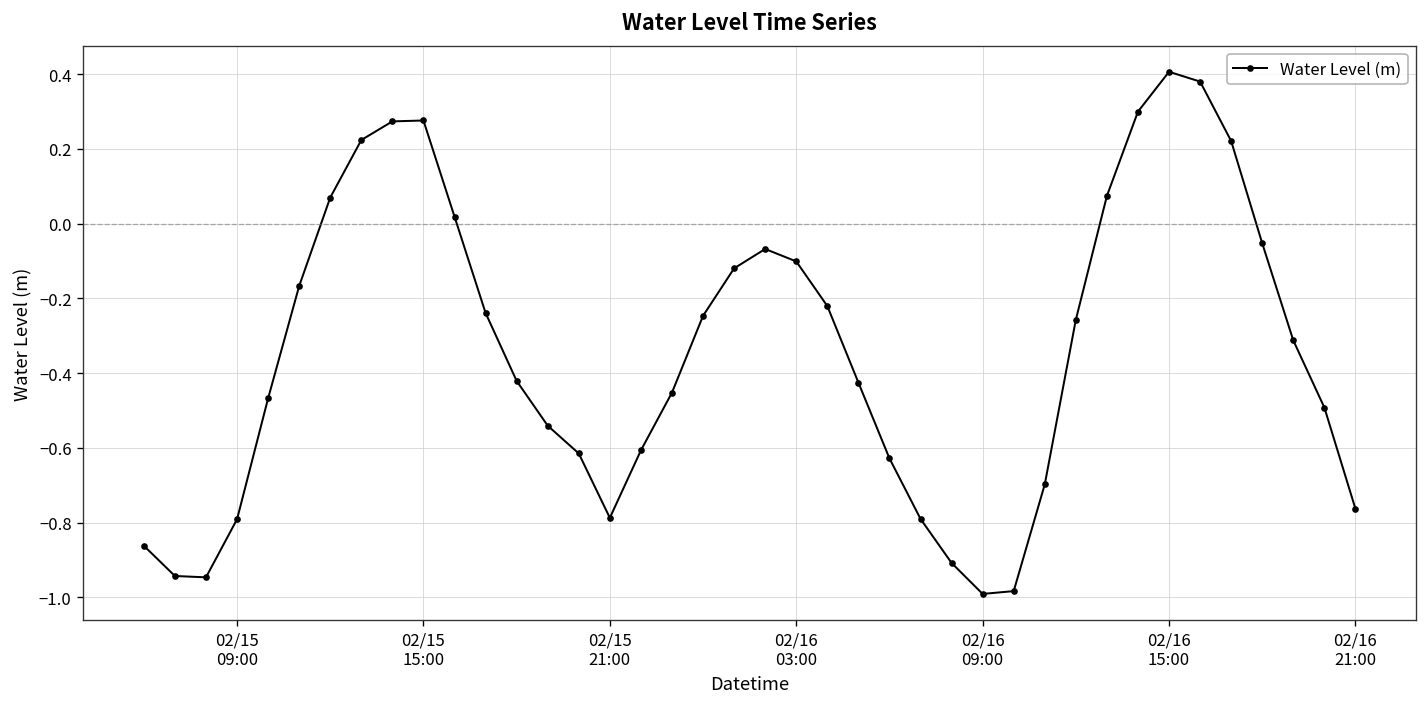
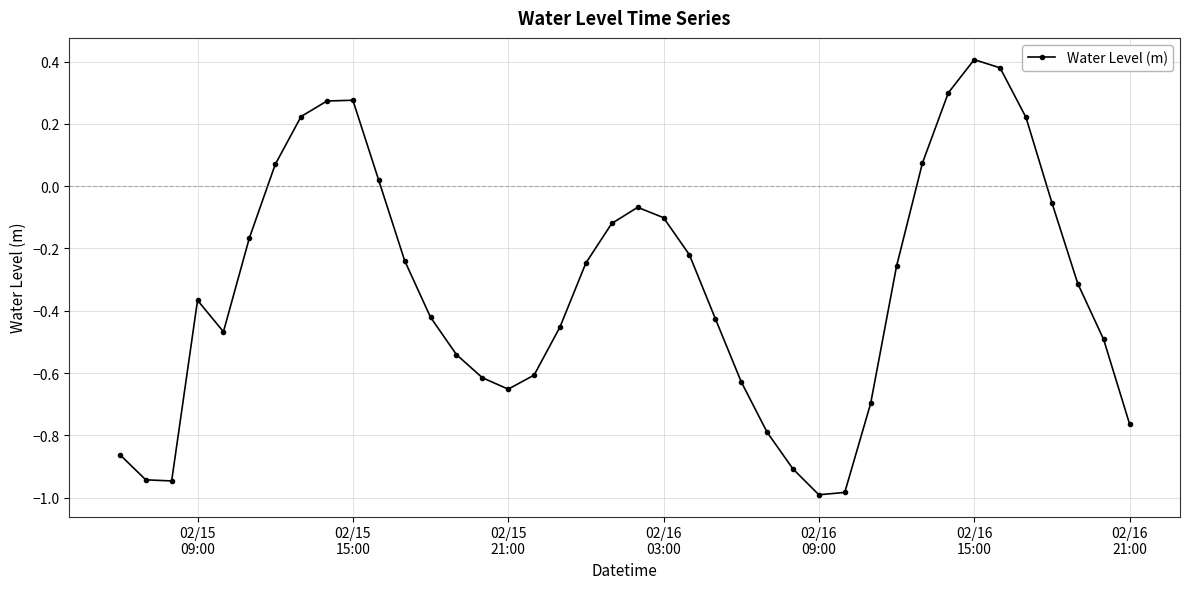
  {
-   "02/15 09:00": -0.79,
+   "02/15 09:00": -0.37,
    "02/15 15:00": 0.28,
-   "02/15 21:00": -0.79,
+   "02/15 21:00": -0.65,
    "02/16 03:00": -0.10,
    "02/16 09:00": -0.99,
    "02/16 15:00": 0.41,
    "02/16 21:00": -0.76
  }
